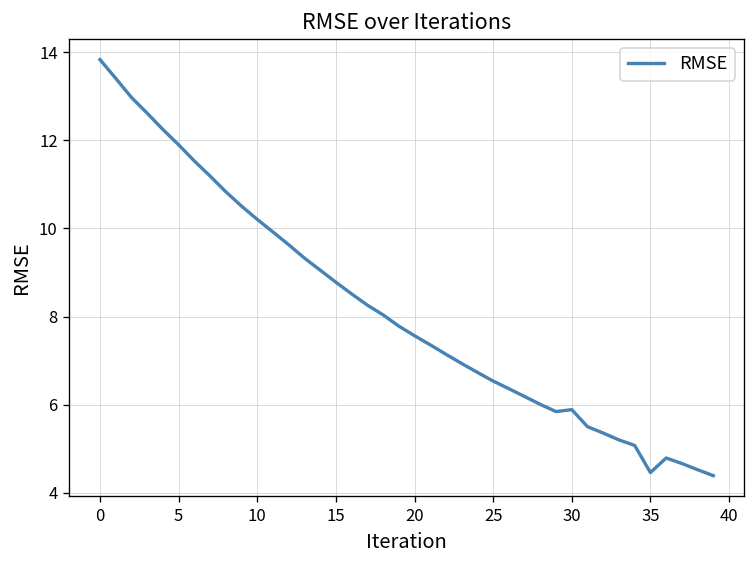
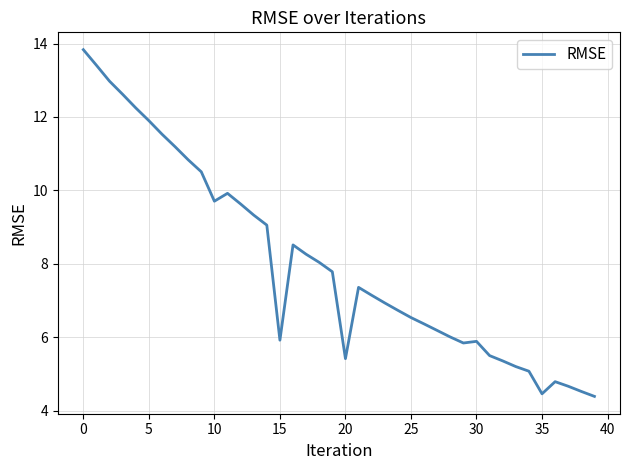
  {
    "0": 13.8,
    "5": 11.9,
-   "10": 10.2,
-   "15": 8.8,
-   "20": 7.6,
+   "10": 9.7,
+   "15": 5.9,
+   "20": 5.4,
    "25": 6.5,
    "30": 5.9,
    "35": 4.5
  }
